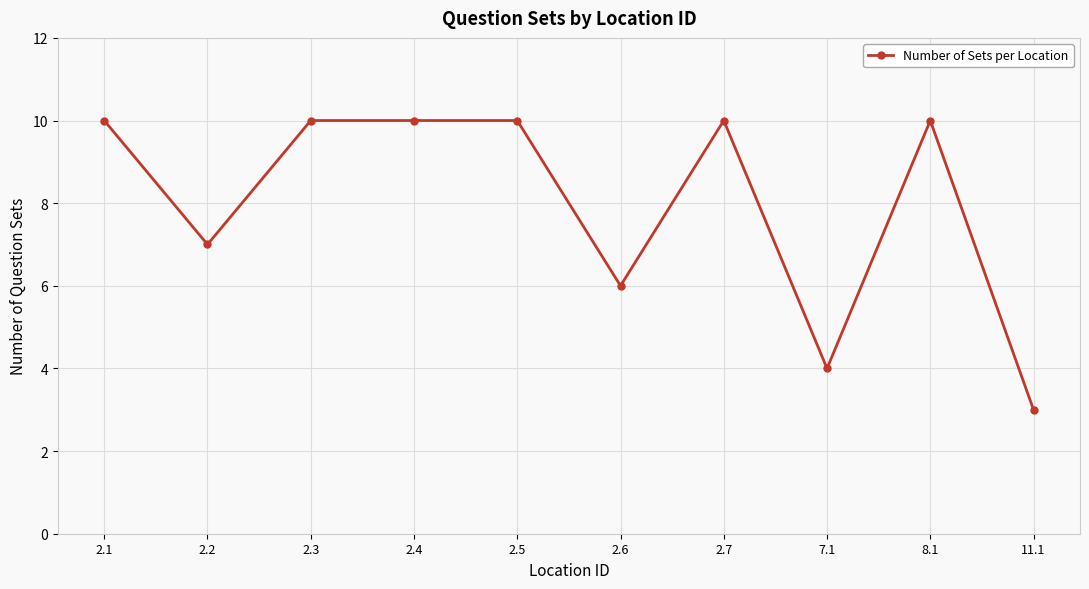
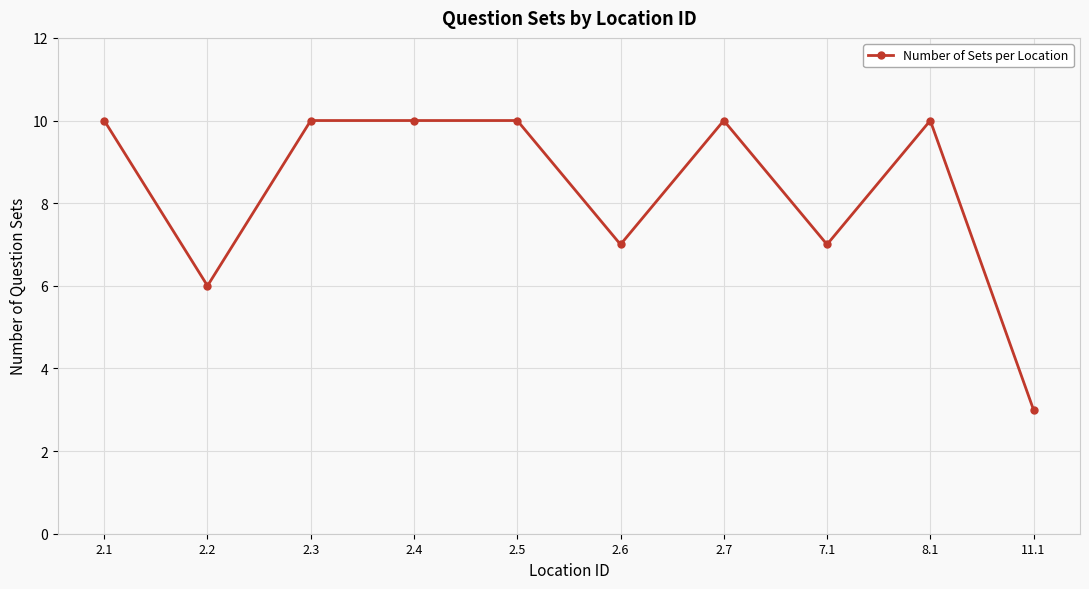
  {
    "2.1": 10,
-   "2.2": 7,
+   "2.2": 6,
    "2.3": 10,
    "2.4": 10,
    "2.5": 10,
-   "2.6": 6,
+   "2.6": 7,
    "2.7": 10,
-   "7.1": 4,
+   "7.1": 7,
    "8.1": 10,
    "11.1": 3
  }
